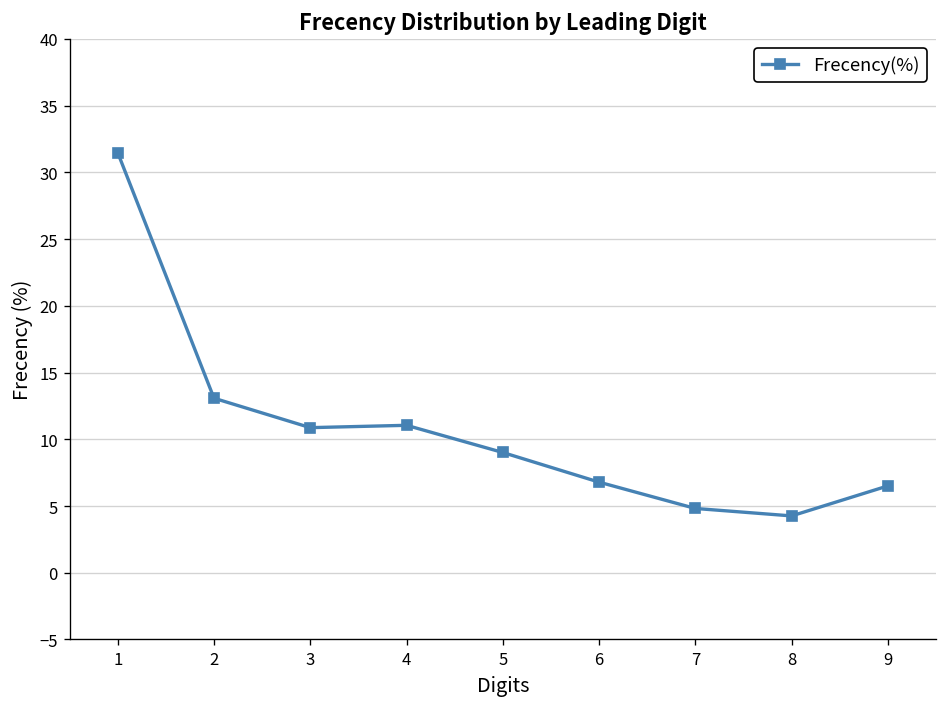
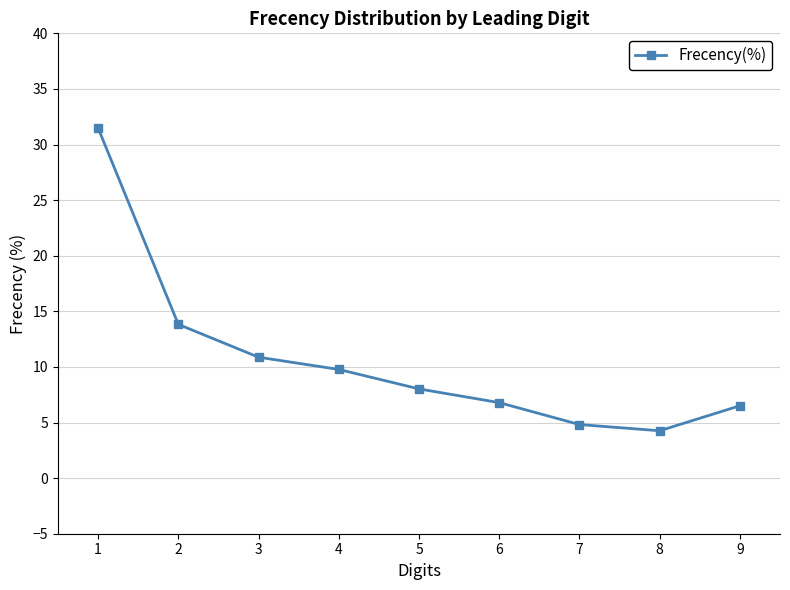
  {
    "1": 31.5,
-   "2": 13.1,
+   "2": 13.8,
    "3": 10.9,
-   "4": 11.0,
-   "5": 9.0,
+   "4": 9.8,
+   "5": 8.0,
    "6": 6.8,
    "7": 4.8,
    "8": 4.3,
    "9": 6.5
  }
